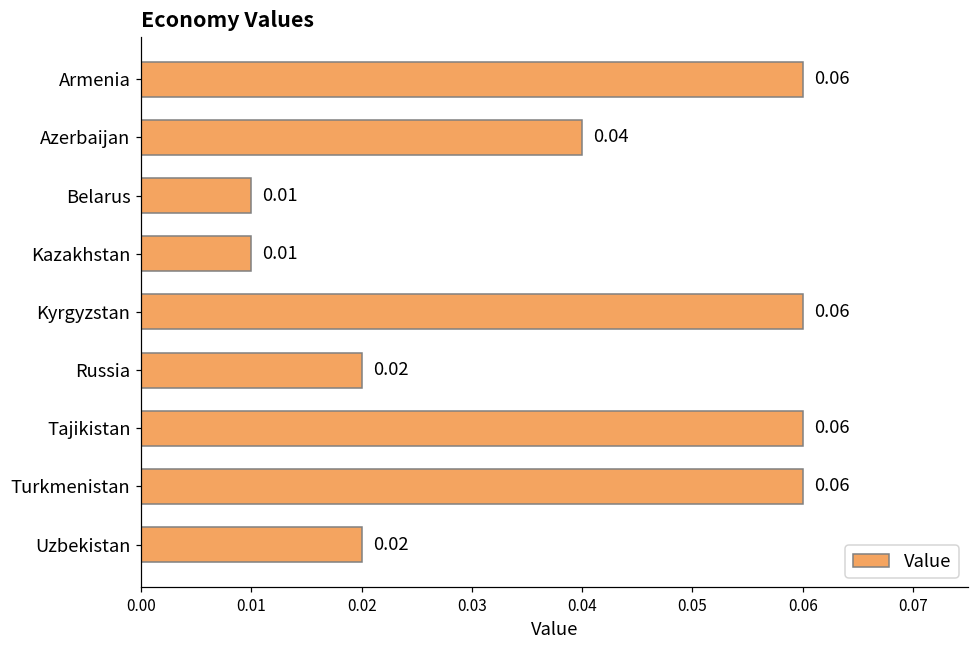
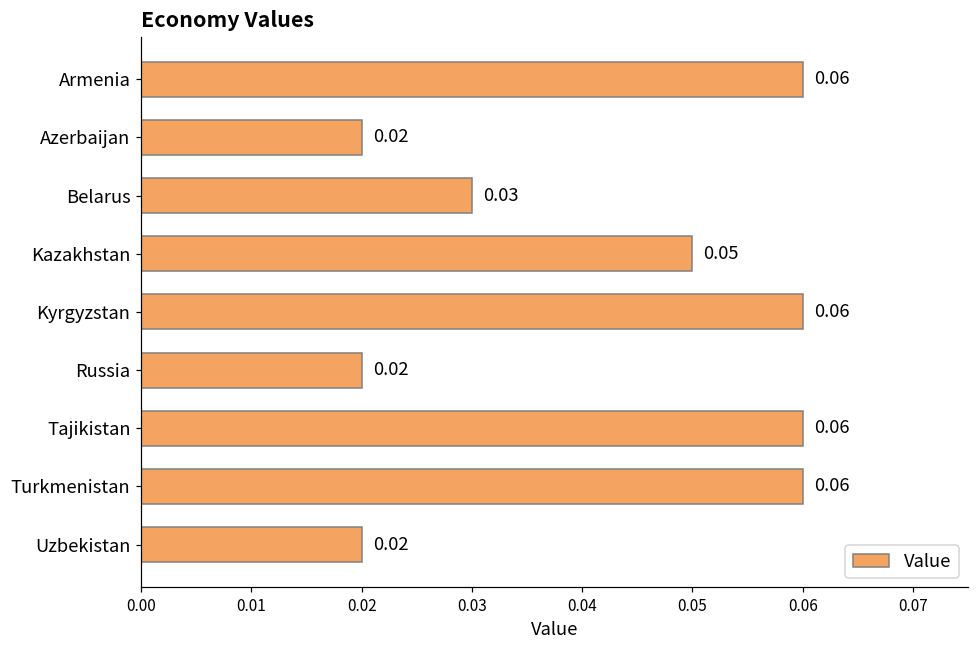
  {
    "Armenia": 0.06,
-   "Azerbaijan": 0.04,
-   "Belarus": 0.01,
-   "Kazakhstan": 0.01,
+   "Azerbaijan": 0.02,
+   "Belarus": 0.03,
+   "Kazakhstan": 0.05,
    "Kyrgyzstan": 0.06,
    "Russia": 0.02,
    "Tajikistan": 0.06,
    "Turkmenistan": 0.06,
    "Uzbekistan": 0.02
  }
